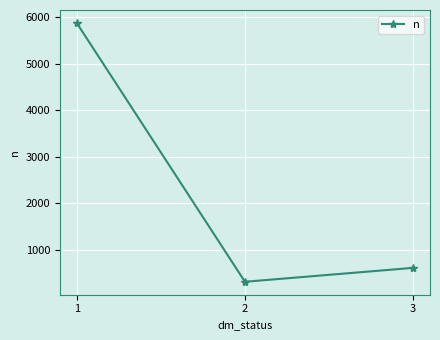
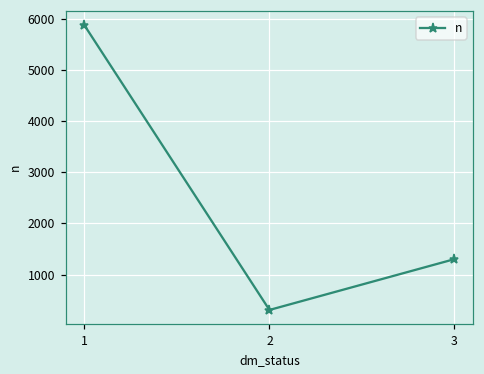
  {
    "1": 5900,
    "2": 300,
-   "3": 600
+   "3": 1300
  }
